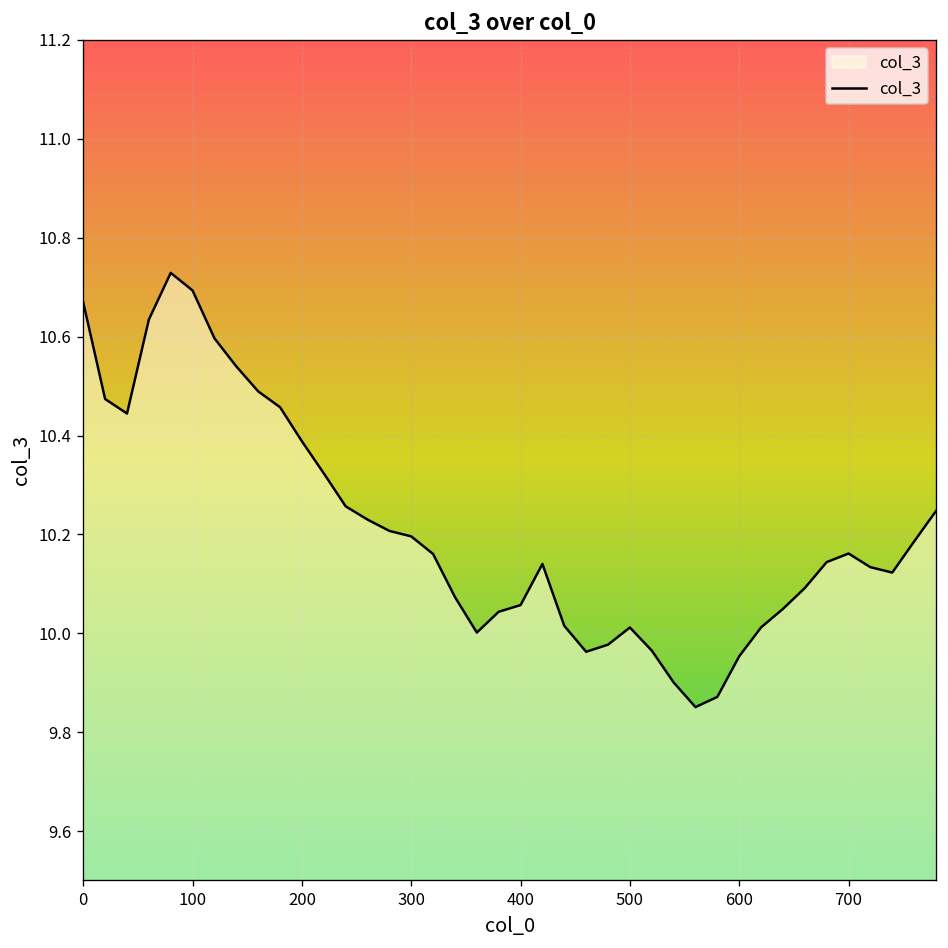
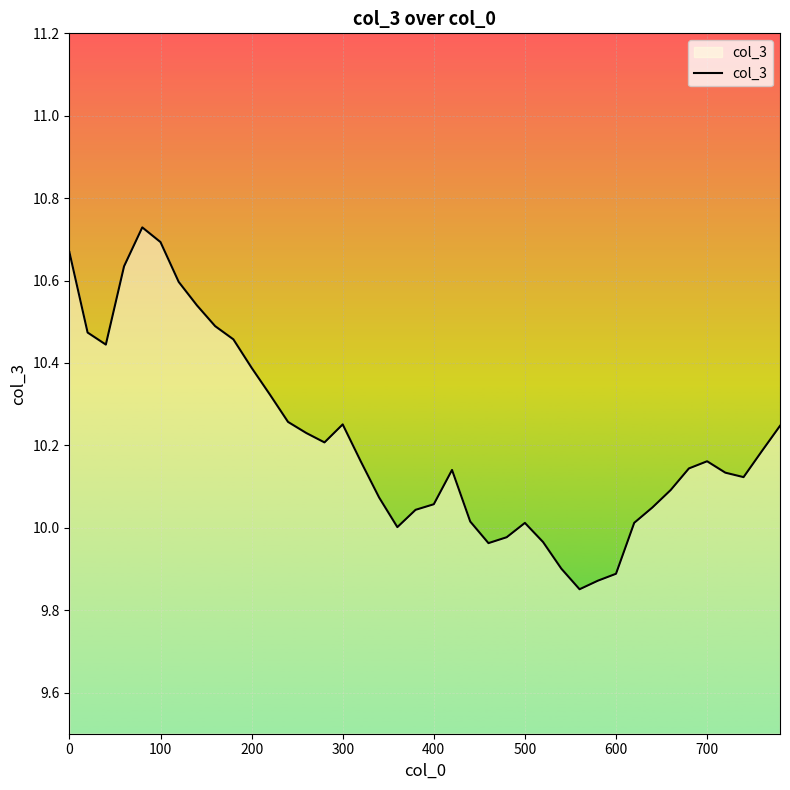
  {
    "0": 10.67,
    "100": 10.69,
    "200": 10.39,
-   "300": 10.20,
+   "300": 10.25,
    "400": 10.06,
    "500": 10.01,
-   "600": 9.95,
+   "600": 9.89,
    "700": 10.16
  }
